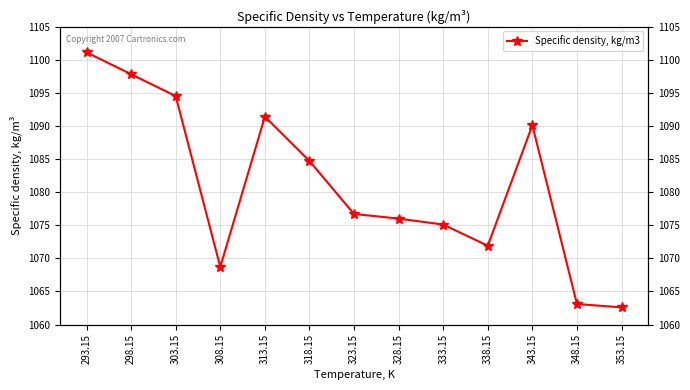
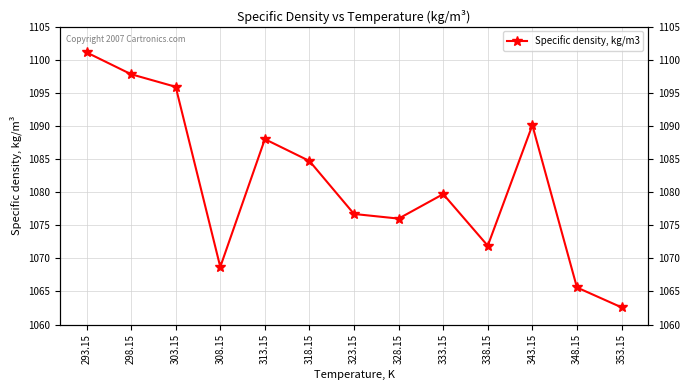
  {
    "298.15": 1098,
-   "303.15": 1095,
+   "303.15": 1096,
    "308.15": 1069,
-   "313.15": 1091,
+   "313.15": 1088,
    "318.15": 1085,
    "323.15": 1077,
    "328.15": 1076,
-   "333.15": 1075,
+   "333.15": 1080,
    "338.15": 1072,
    "343.15": 1090,
-   "348.15": 1063,
+   "348.15": 1066,
    "353.15": 1063
  }
